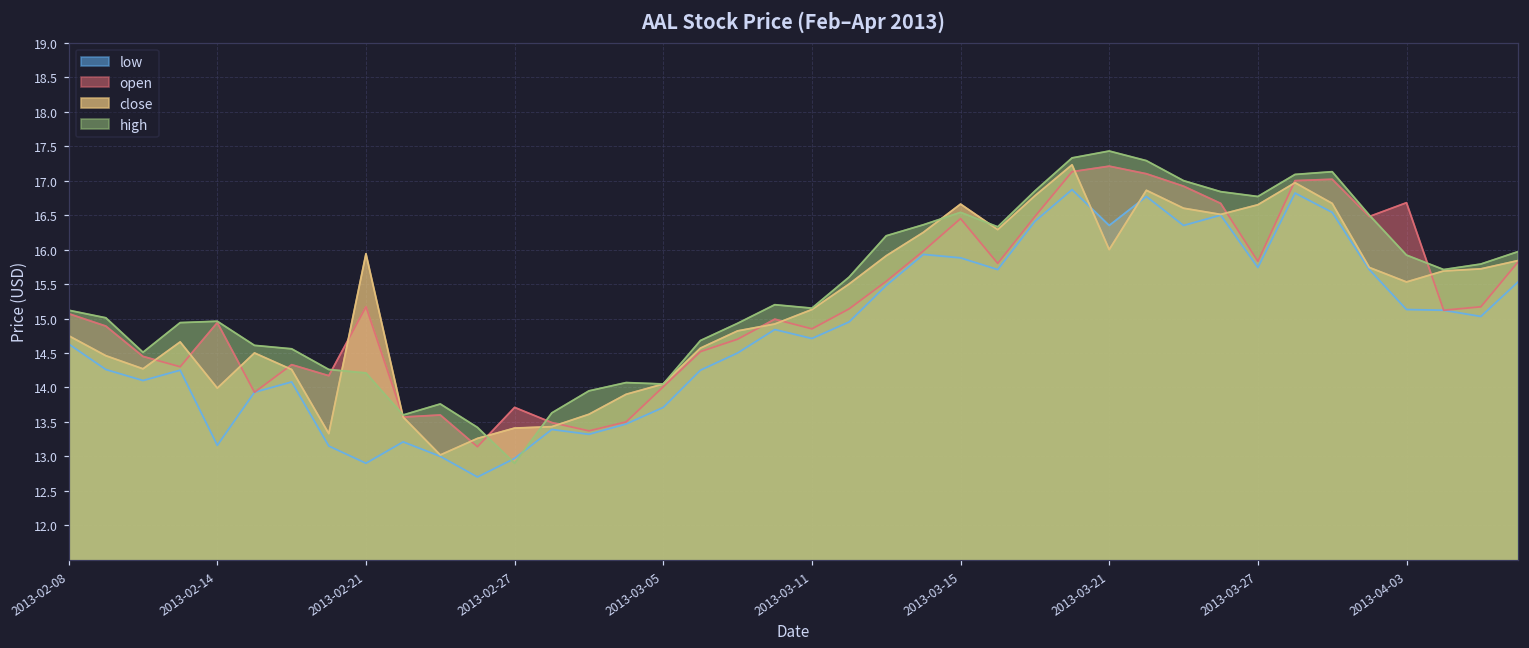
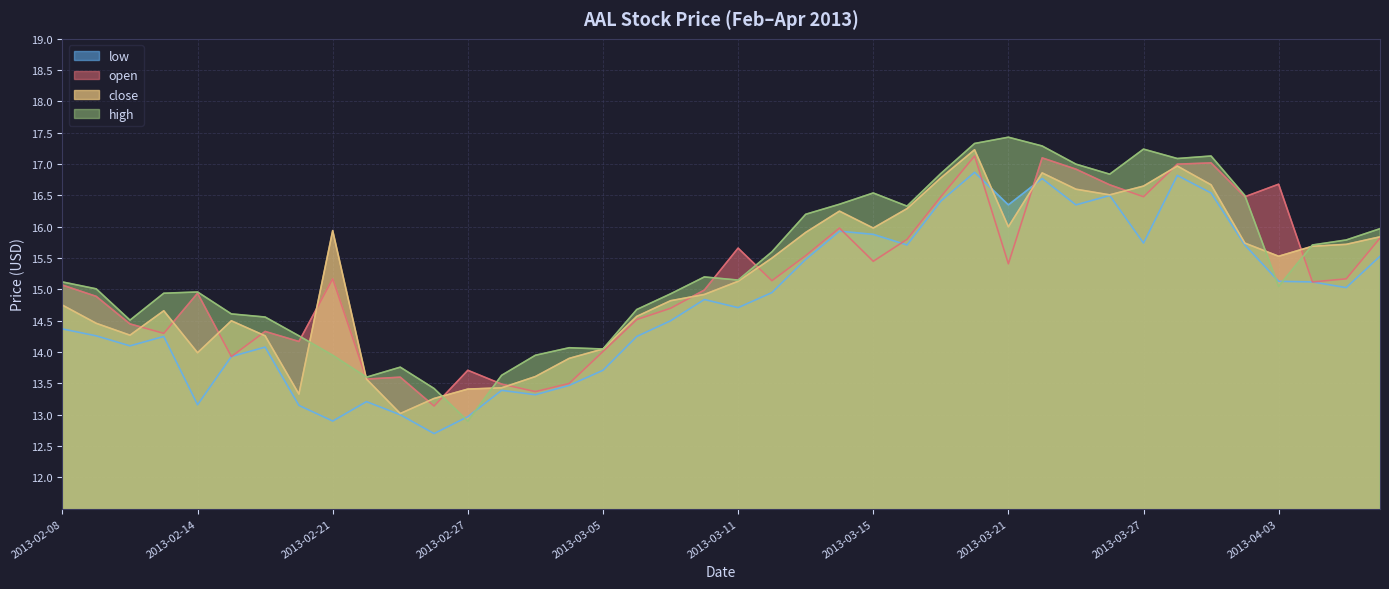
  {
    "low": {
-     "2013-02-08": 14.6,
+     "2013-02-08": 14.4,
      "2013-02-14": 13.2,
      "2013-02-21": 12.9,
      "2013-02-27": 13.0,
      "2013-03-05": 13.7,
      "2013-03-11": 14.7,
      "2013-03-15": 15.9,
      "2013-03-21": 16.4,
      "2013-03-27": 15.7,
      "2013-04-03": 15.1
    },
    "open": {
      "2013-02-08": 15.1,
      "2013-02-21": 15.2,
      "2013-02-27": 13.7,
-     "2013-03-11": 14.9,
-     "2013-03-15": 16.5,
-     "2013-03-21": 17.2,
-     "2013-03-27": 15.8,
+     "2013-03-11": 15.7,
+     "2013-03-15": 15.5,
+     "2013-03-21": 15.4,
+     "2013-03-27": 16.5,
      "2013-04-03": 16.7
    },
    "close": {
      "2013-02-08": 14.8,
      "2013-02-14": 14.0,
      "2013-02-21": 15.9,
      "2013-02-27": 13.4,
-     "2013-03-15": 16.7,
+     "2013-03-15": 16.0,
      "2013-03-21": 16.0,
      "2013-03-27": 16.7,
      "2013-04-03": 15.5
    },
    "high": {
      "2013-02-08": 15.1,
-     "2013-02-21": 14.2,
+     "2013-02-21": 14.0,
      "2013-02-27": 12.9,
      "2013-03-15": 16.5,
      "2013-03-21": 17.4,
-     "2013-03-27": 16.8,
-     "2013-04-03": 15.9
+     "2013-03-27": 17.2,
+     "2013-04-03": 15.1
    }
  }
